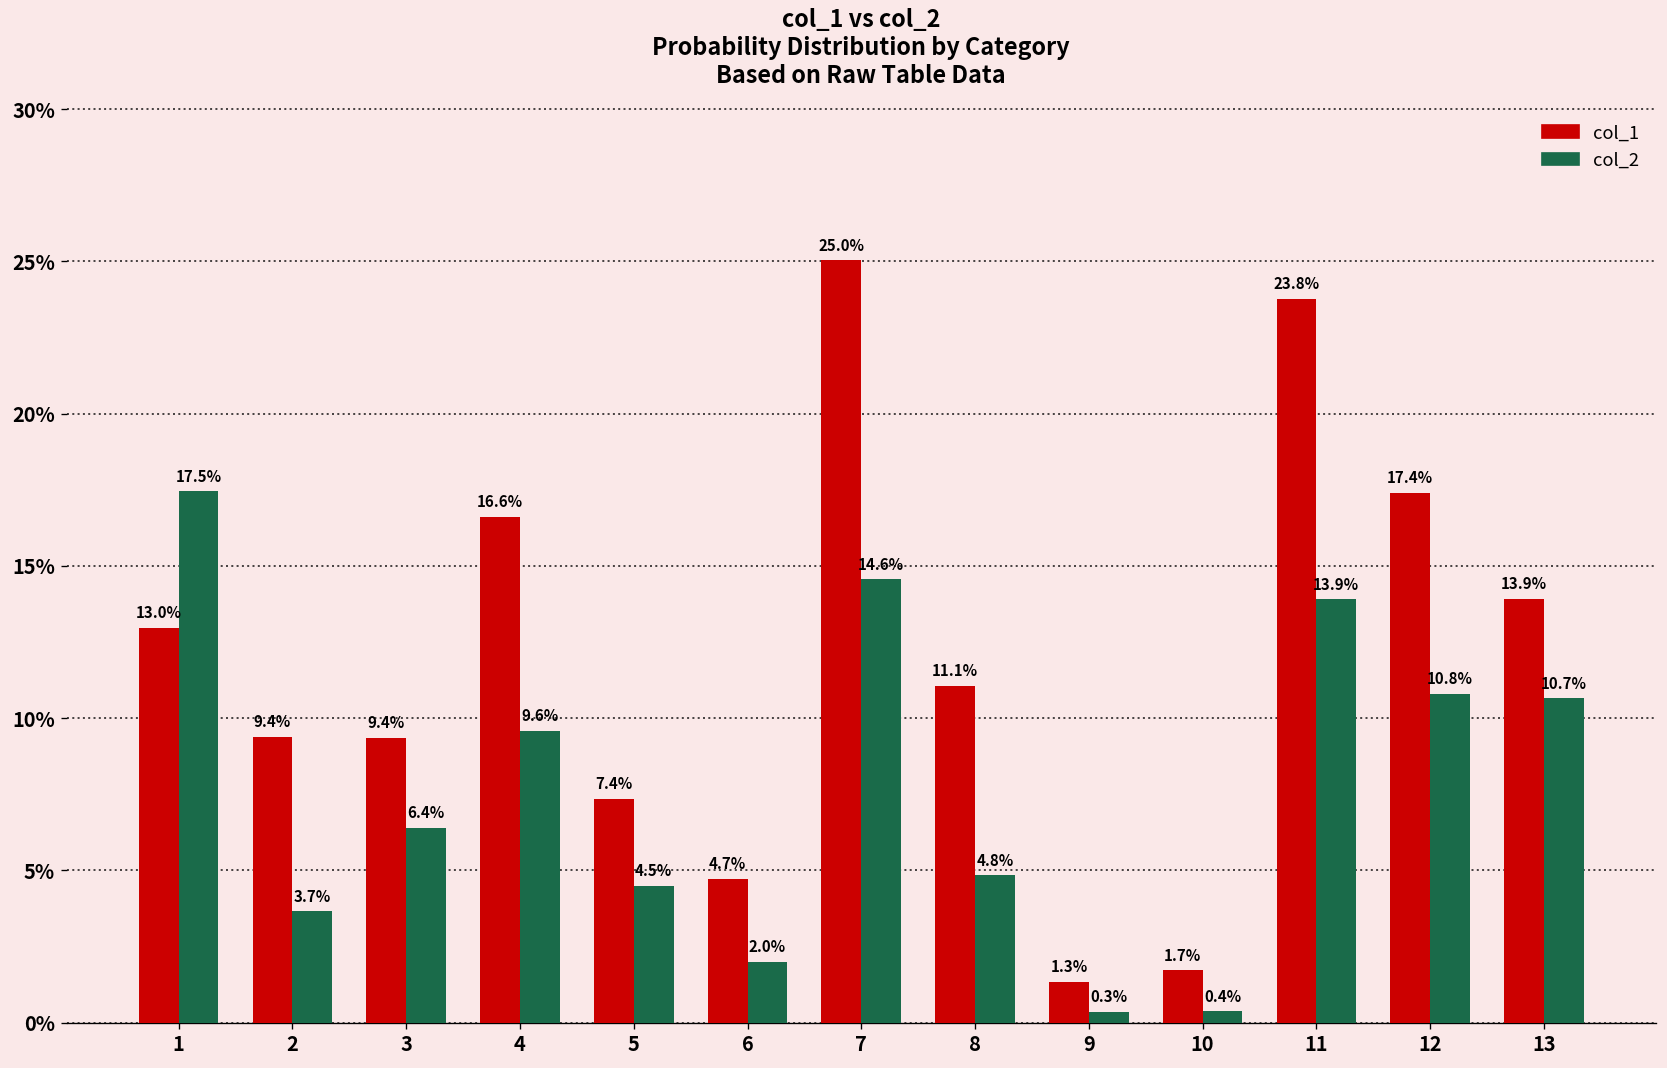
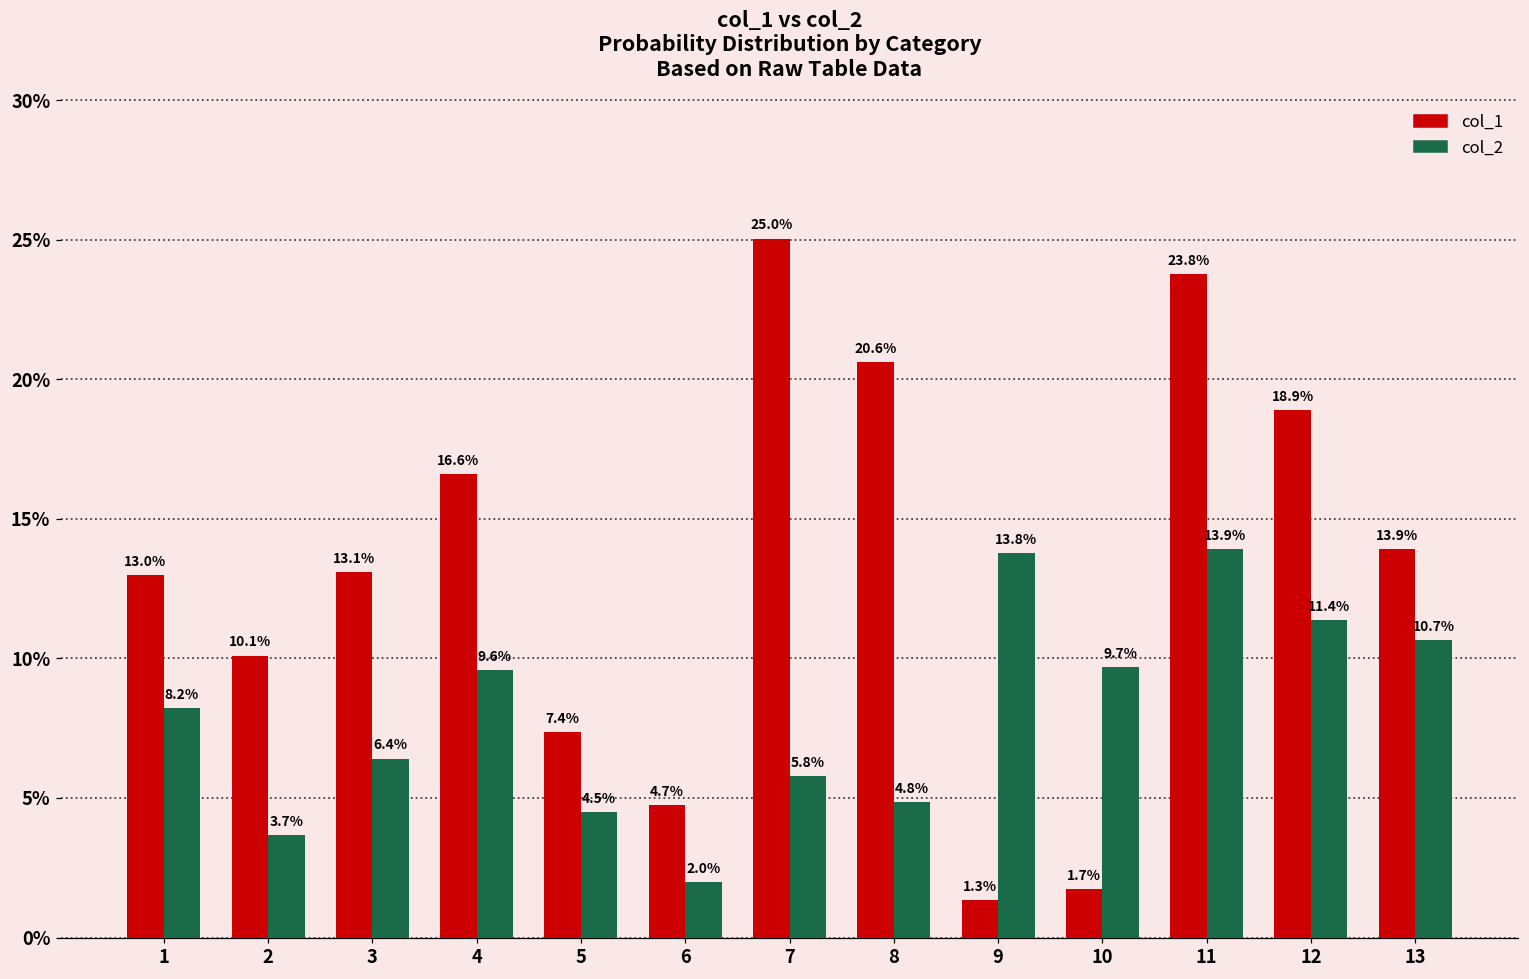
  {
    "col_1": {
      "1": "13.0%",
-     "2": "9.4%",
-     "3": "9.4%",
+     "2": "10.1%",
+     "3": "13.1%",
      "4": "16.6%",
      "5": "7.4%",
      "6": "4.7%",
      "7": "25.0%",
-     "8": "11.1%",
+     "8": "20.6%",
      "9": "1.3%",
      "10": "1.7%",
      "11": "23.8%",
-     "12": "17.4%",
+     "12": "18.9%",
      "13": "13.9%"
    },
    "col_2": {
-     "1": "17.5%",
+     "1": "8.2%",
      "2": "3.7%",
      "3": "6.4%",
      "4": "9.6%",
      "5": "4.5%",
      "6": "2.0%",
-     "7": "14.6%",
+     "7": "5.8%",
      "8": "4.8%",
-     "9": "0.3%",
-     "10": "0.4%",
+     "9": "13.8%",
+     "10": "9.7%",
      "11": "13.9%",
-     "12": "10.8%",
+     "12": "11.4%",
      "13": "10.7%"
    }
  }
